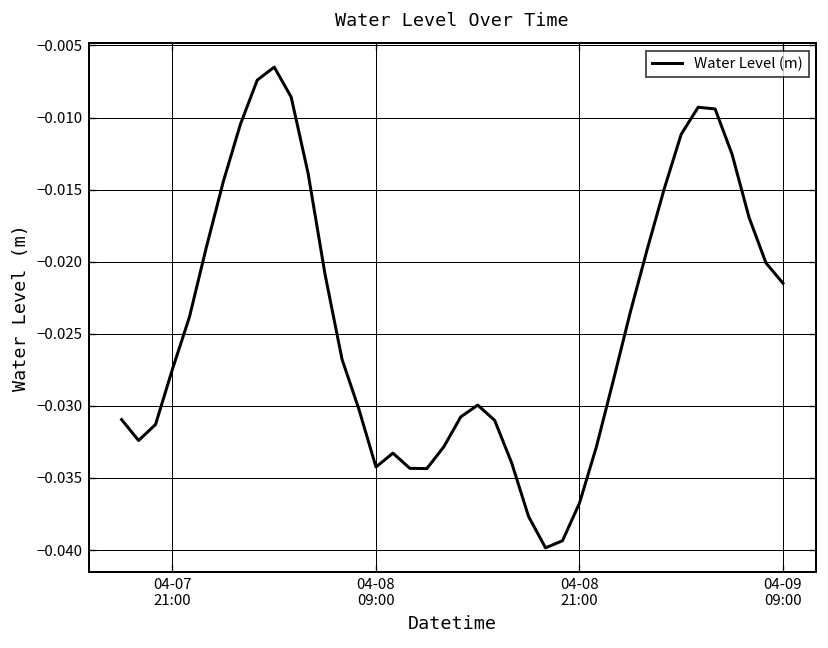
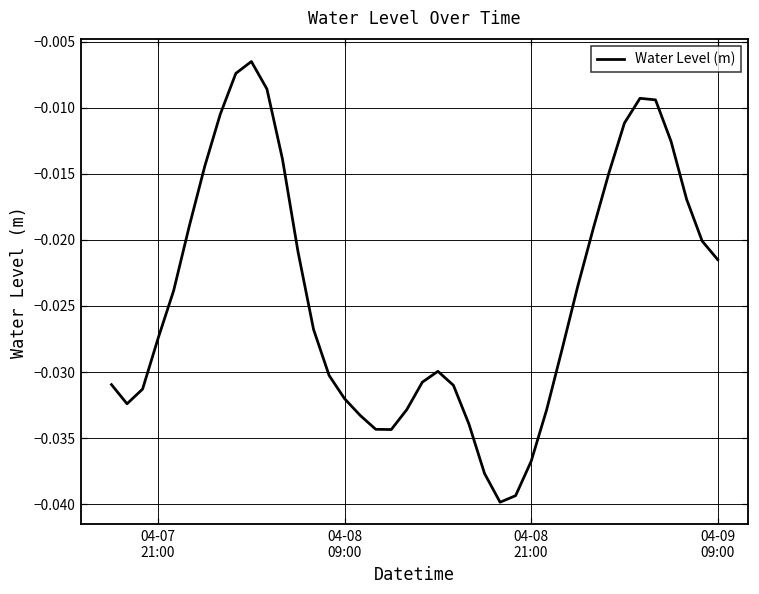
  {
    "04-07 21:00": -0.0274,
-   "04-08 09:00": -0.0342,
+   "04-08 09:00": -0.0320,
    "04-08 21:00": -0.0367,
    "04-09 09:00": -0.0215
  }
